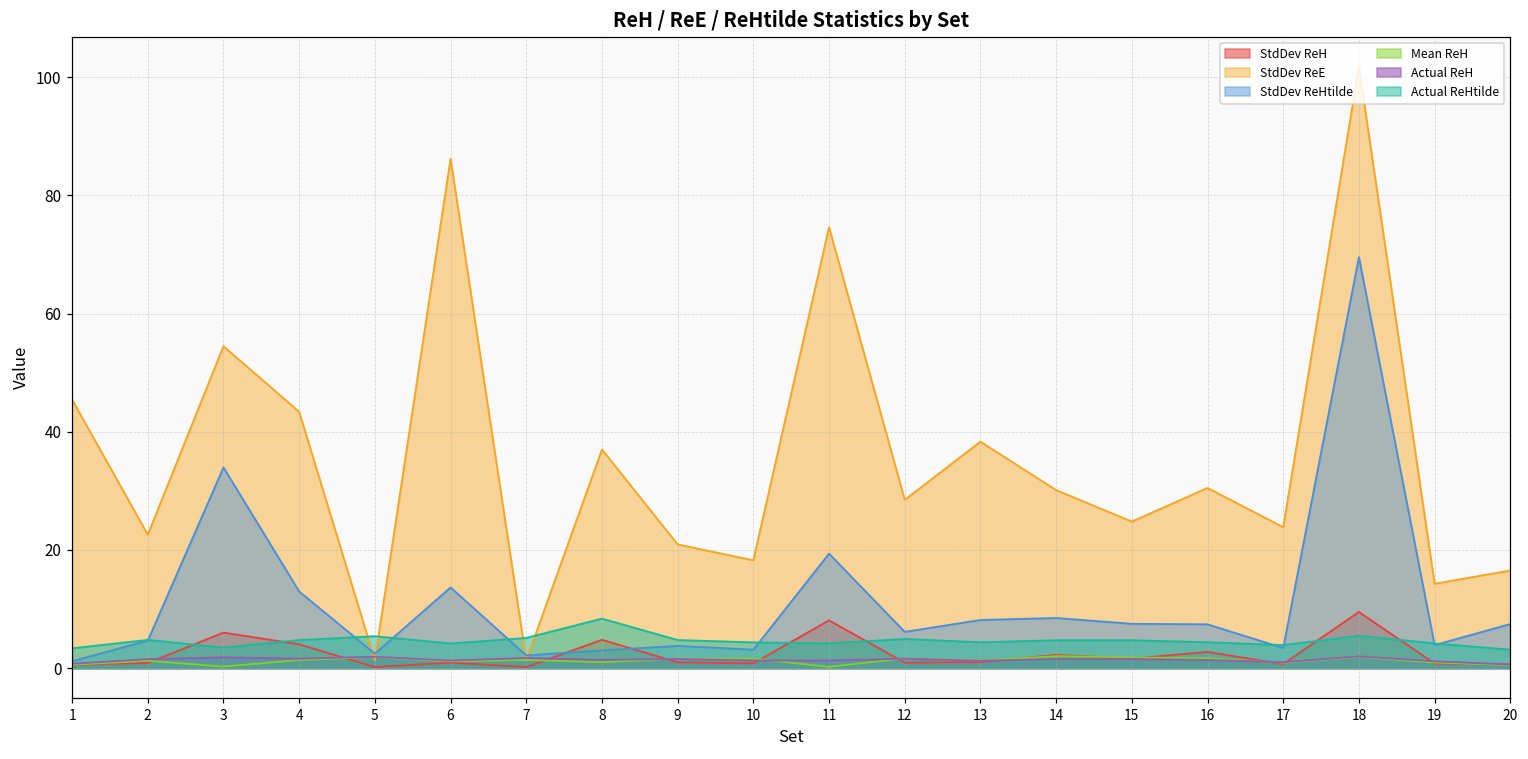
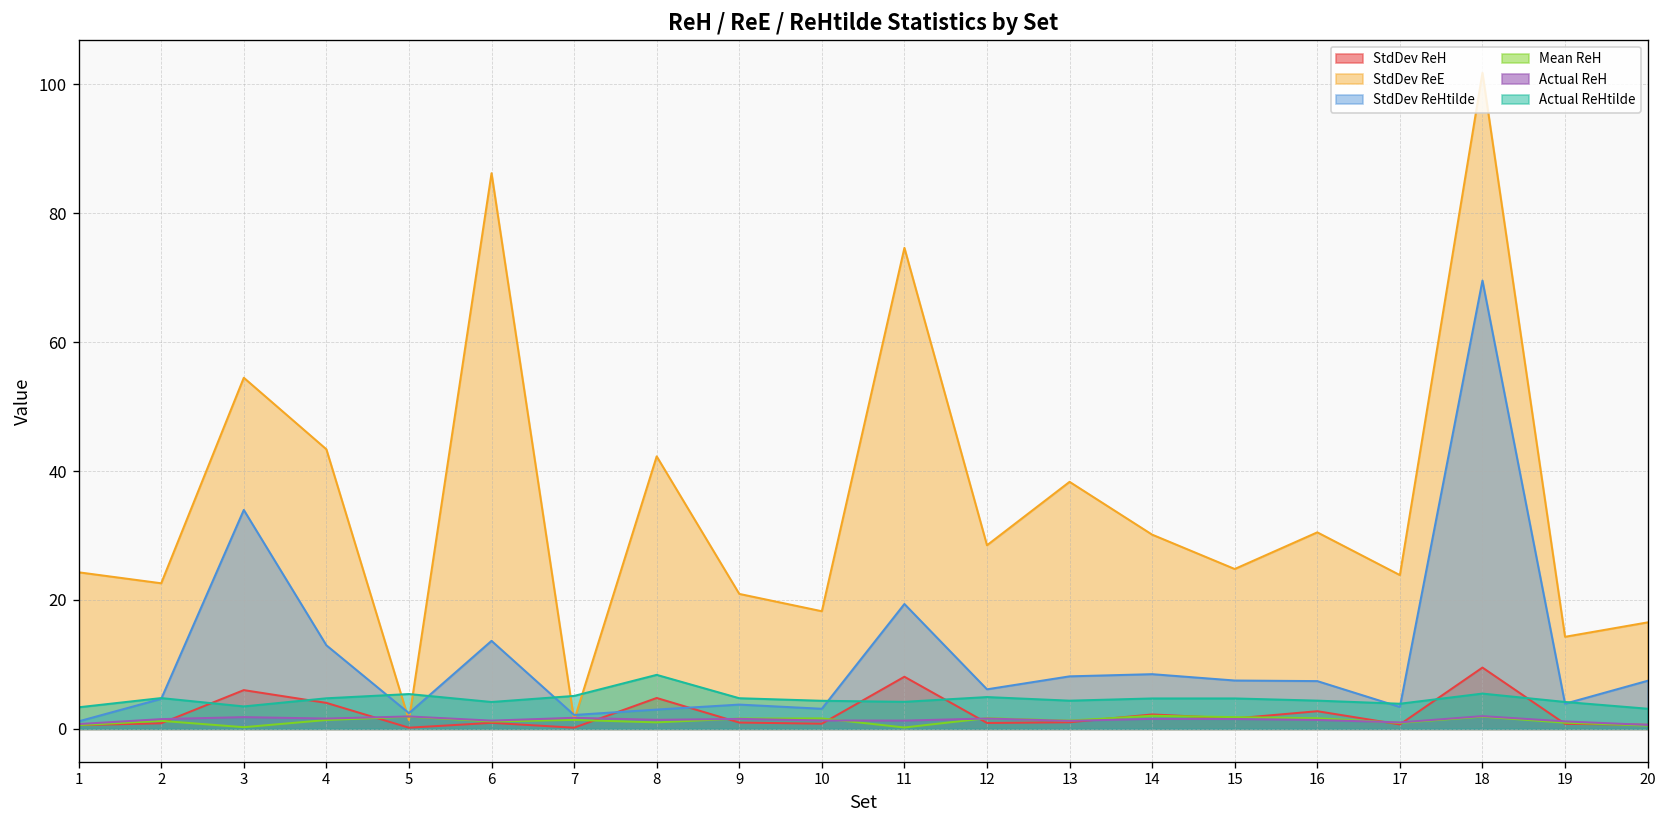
  {
    "StdDev ReH": {
      "3": 6,
      "4": 4,
      "5": 0,
      "7": 0,
      "8": 5,
      "9": 1,
      "10": 1,
      "11": 8,
      "12": 1,
      "16": 3,
      "18": 10
    },
    "StdDev ReE": {
-     "1": 45,
+     "1": 24,
      "2": 23,
      "3": 54,
      "4": 43,
      "5": 1,
      "6": 86,
-     "8": 37,
+     "8": 42,
      "9": 21,
      "10": 18,
      "11": 75,
      "12": 28,
      "13": 38,
      "14": 30,
      "15": 25,
      "16": 30,
      "17": 24,
      "19": 14,
      "20": 17
    },
    "StdDev ReHtilde": {
      "3": 34,
      "4": 13,
      "5": 2,
      "6": 14,
      "8": 3,
      "9": 4,
      "10": 3,
      "11": 19,
      "12": 6,
      "13": 8,
      "14": 8,
      "15": 8,
      "16": 7,
      "17": 3,
      "18": 70,
      "20": 7
    },
    "Mean ReH": {
      "3": 0,
      "11": 0
    },
    "Actual ReH": {
      "3": 2,
      "11": 1
    },
    "Actual ReHtilde": {
      "1": 3,
      "3": 3,
      "4": 5,
      "5": 5,
      "6": 4,
      "7": 5,
      "8": 8,
      "9": 5,
      "10": 4,
      "11": 4,
      "12": 5,
      "13": 4,
      "14": 5,
      "15": 5,
      "16": 4,
      "17": 4,
      "18": 5,
      "20": 3
    }
  }
